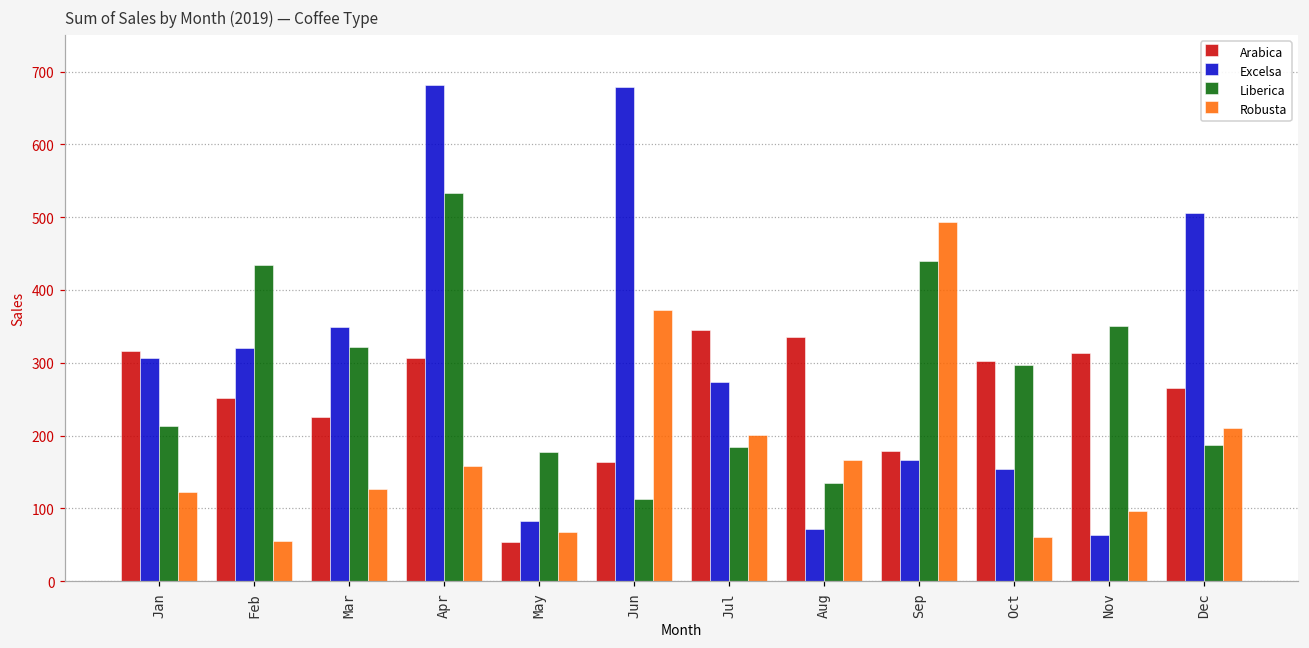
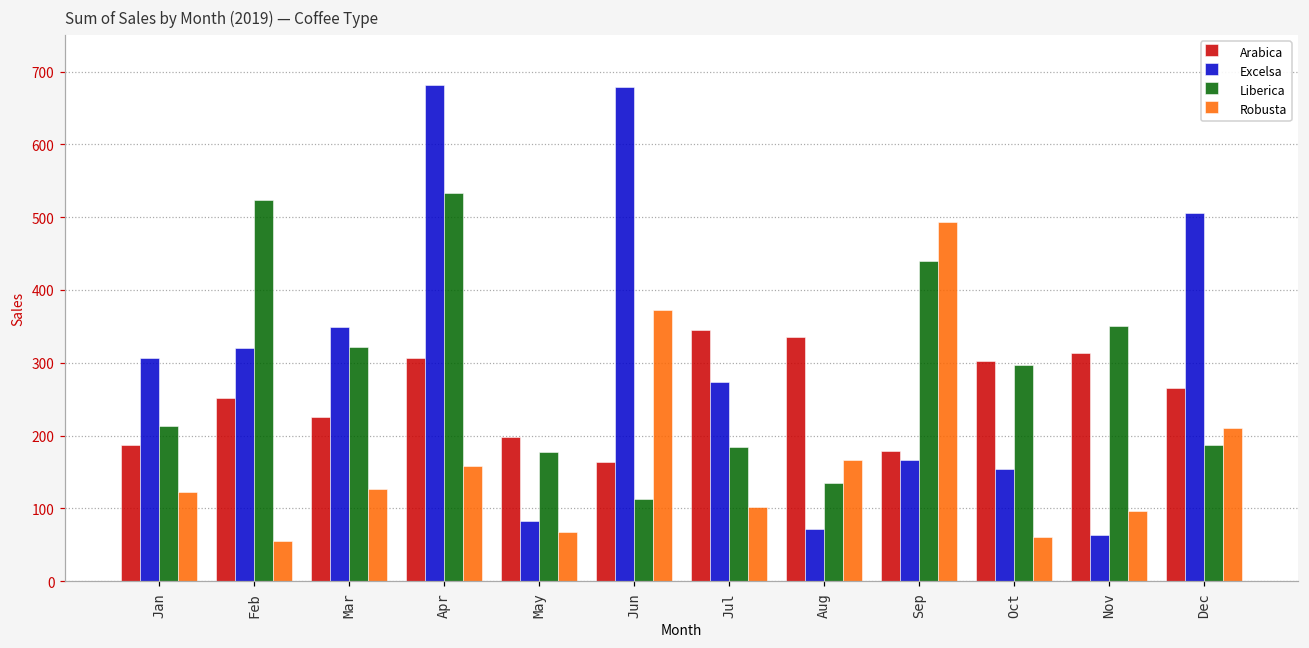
  {
    "Arabica": {
-     "Jan": 320,
+     "Jan": 190,
      "Feb": 250,
      "Mar": 220,
      "Apr": 310,
-     "May": 50,
+     "May": 200,
      "Jun": 160,
      "Jul": 350,
      "Aug": 330,
      "Sep": 180,
      "Oct": 300,
      "Nov": 310,
      "Dec": 270
    },
    "Excelsa": {
      "Jan": 310,
      "Feb": 320,
      "Mar": 350,
      "Apr": 680,
      "May": 80,
      "Jun": 680,
      "Jul": 270,
      "Aug": 70,
      "Sep": 170,
      "Oct": 150,
      "Nov": 60,
      "Dec": 510
    },
    "Liberica": {
      "Jan": 210,
-     "Feb": 430,
+     "Feb": 520,
      "Mar": 320,
      "Apr": 530,
      "May": 180,
      "Jun": 110,
      "Jul": 180,
      "Aug": 130,
      "Sep": 440,
      "Oct": 300,
      "Nov": 350,
      "Dec": 190
    },
    "Robusta": {
      "Jan": 120,
      "Feb": 60,
      "Mar": 130,
      "Apr": 160,
      "May": 70,
      "Jun": 370,
-     "Jul": 200,
+     "Jul": 100,
      "Aug": 170,
      "Sep": 490,
      "Oct": 60,
      "Nov": 100,
      "Dec": 210
    }
  }
